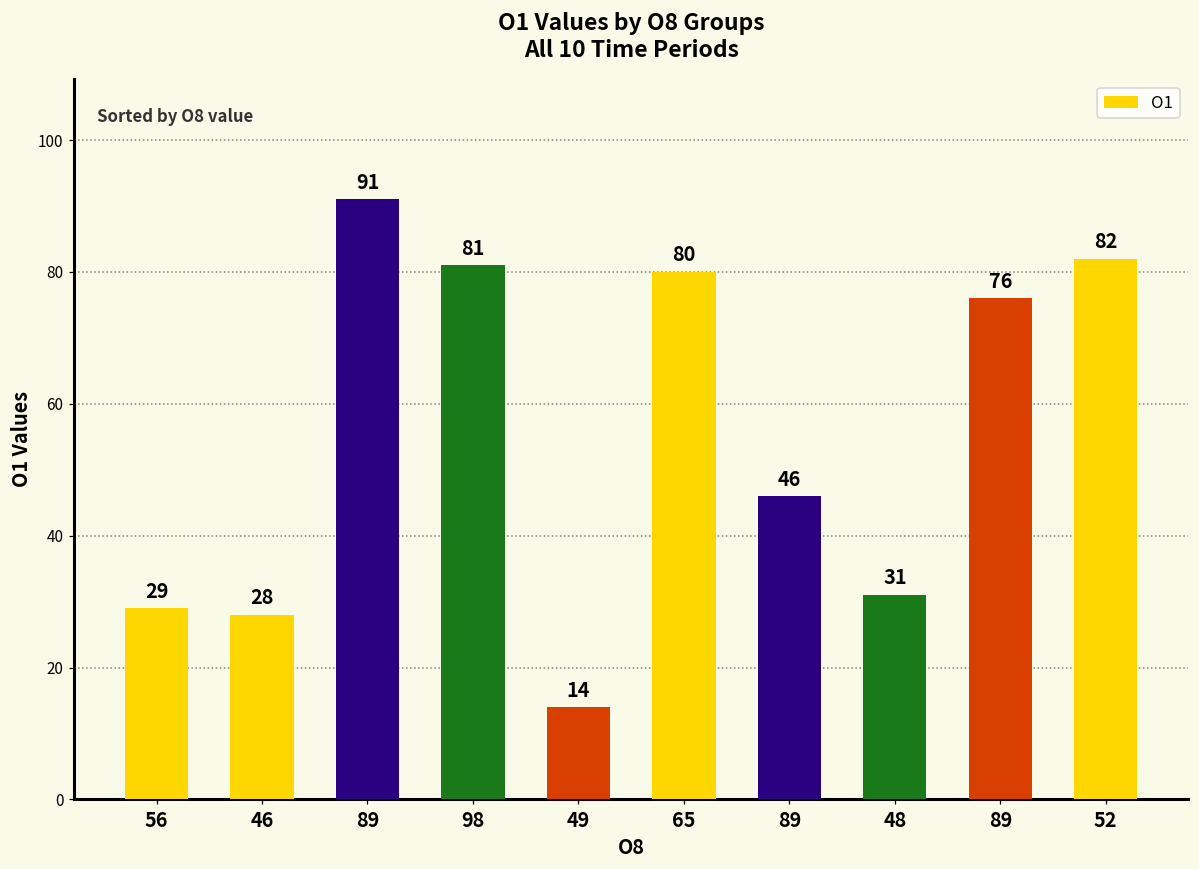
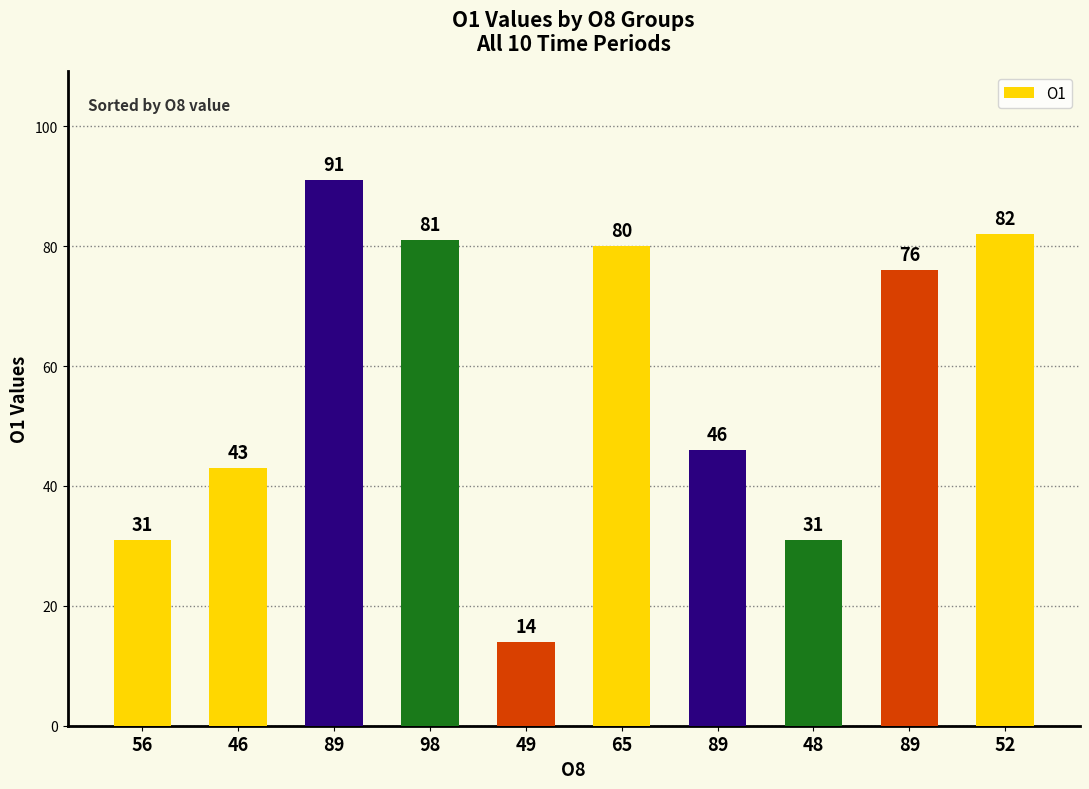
  {
-   "56": 29,
-   "46": 28,
+   "56": 31,
+   "46": 43,
    "98": 81,
    "49": 14,
    "65": 80,
    "48": 31,
    "52": 82
  }
